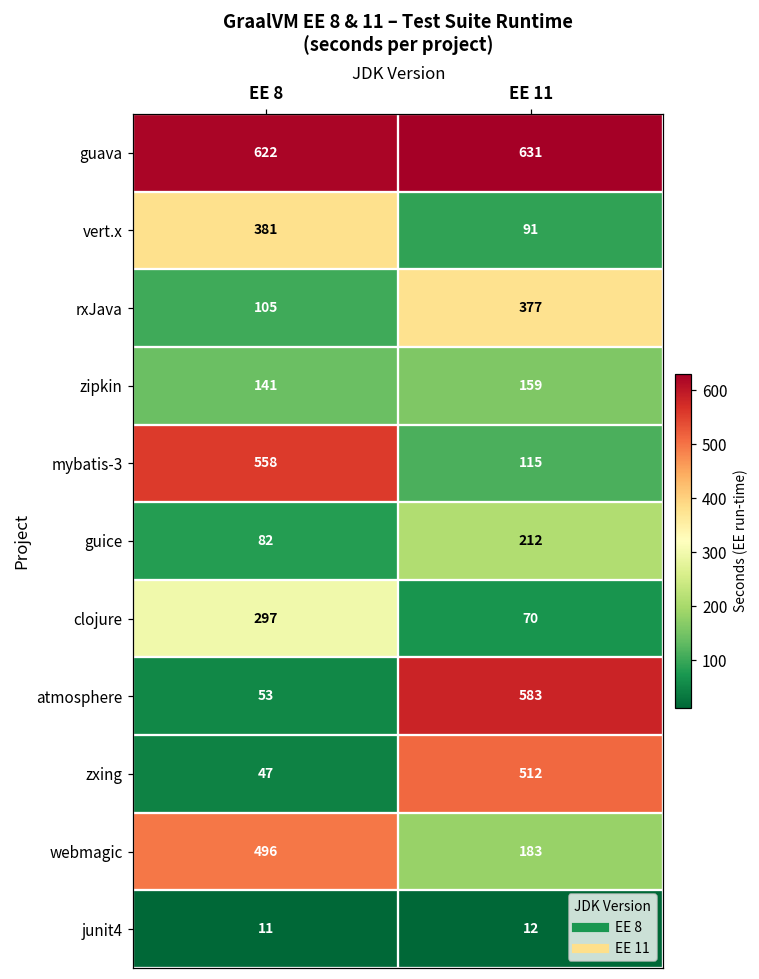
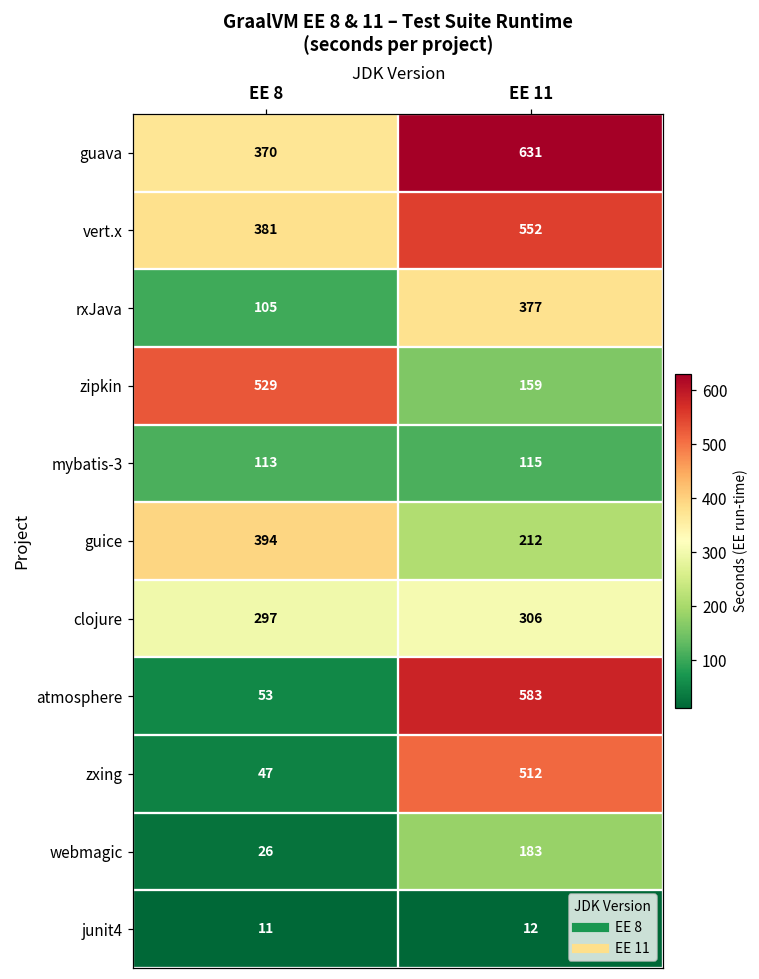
  {
    "guava": {
-     "EE 8": 622,
+     "EE 8": 370,
      "EE 11": 631
    },
    "vert.x": {
      "EE 8": 381,
-     "EE 11": 91
+     "EE 11": 552
    },
    "rxJava": {
      "EE 8": 105,
      "EE 11": 377
    },
    "zipkin": {
-     "EE 8": 141,
+     "EE 8": 529,
      "EE 11": 159
    },
    "mybatis-3": {
-     "EE 8": 558,
+     "EE 8": 113,
      "EE 11": 115
    },
    "guice": {
-     "EE 8": 82,
+     "EE 8": 394,
      "EE 11": 212
    },
    "clojure": {
      "EE 8": 297,
-     "EE 11": 70
+     "EE 11": 306
    },
    "atmosphere": {
      "EE 8": 53,
      "EE 11": 583
    },
    "zxing": {
      "EE 8": 47,
      "EE 11": 512
    },
    "webmagic": {
-     "EE 8": 496,
+     "EE 8": 26,
      "EE 11": 183
    },
    "junit4": {
      "EE 8": 11,
      "EE 11": 12
    }
  }
